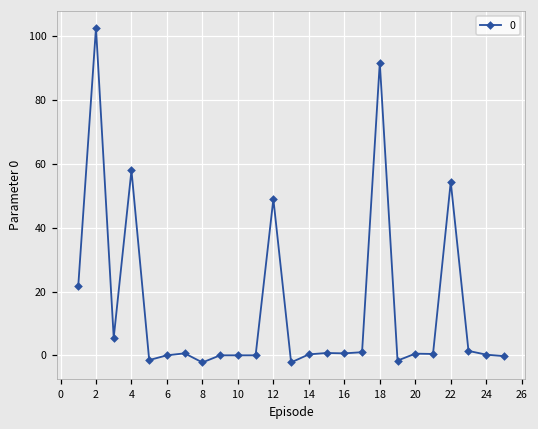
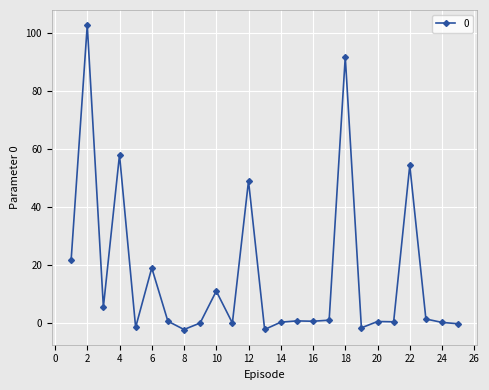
  {
    "2": 103,
    "4": 58,
-   "6": 0,
+   "6": 19,
    "8": -2,
-   "10": 0,
+   "10": 11,
    "12": 49,
    "14": 0,
    "16": 1,
    "18": 92,
    "20": 1,
    "22": 54,
    "24": 0
  }
